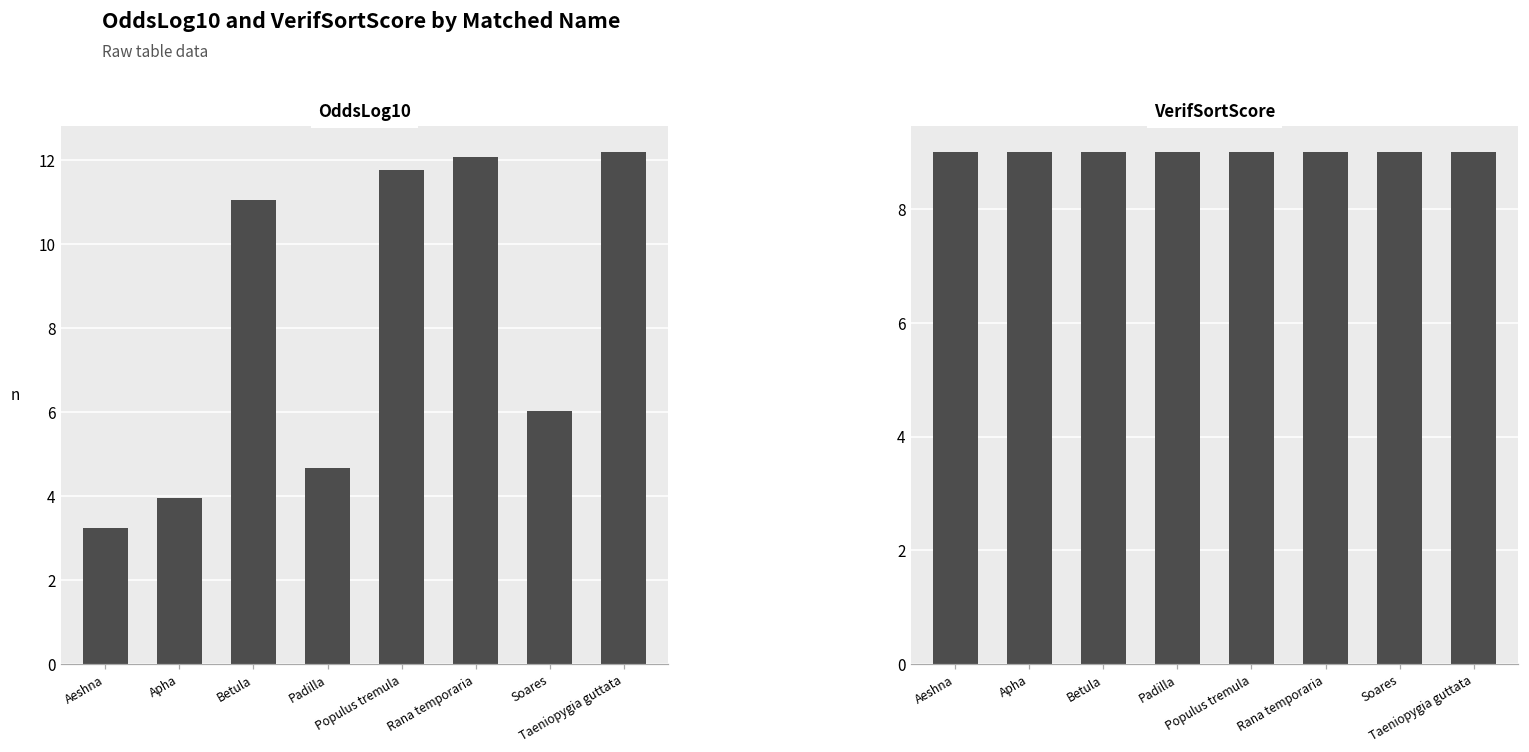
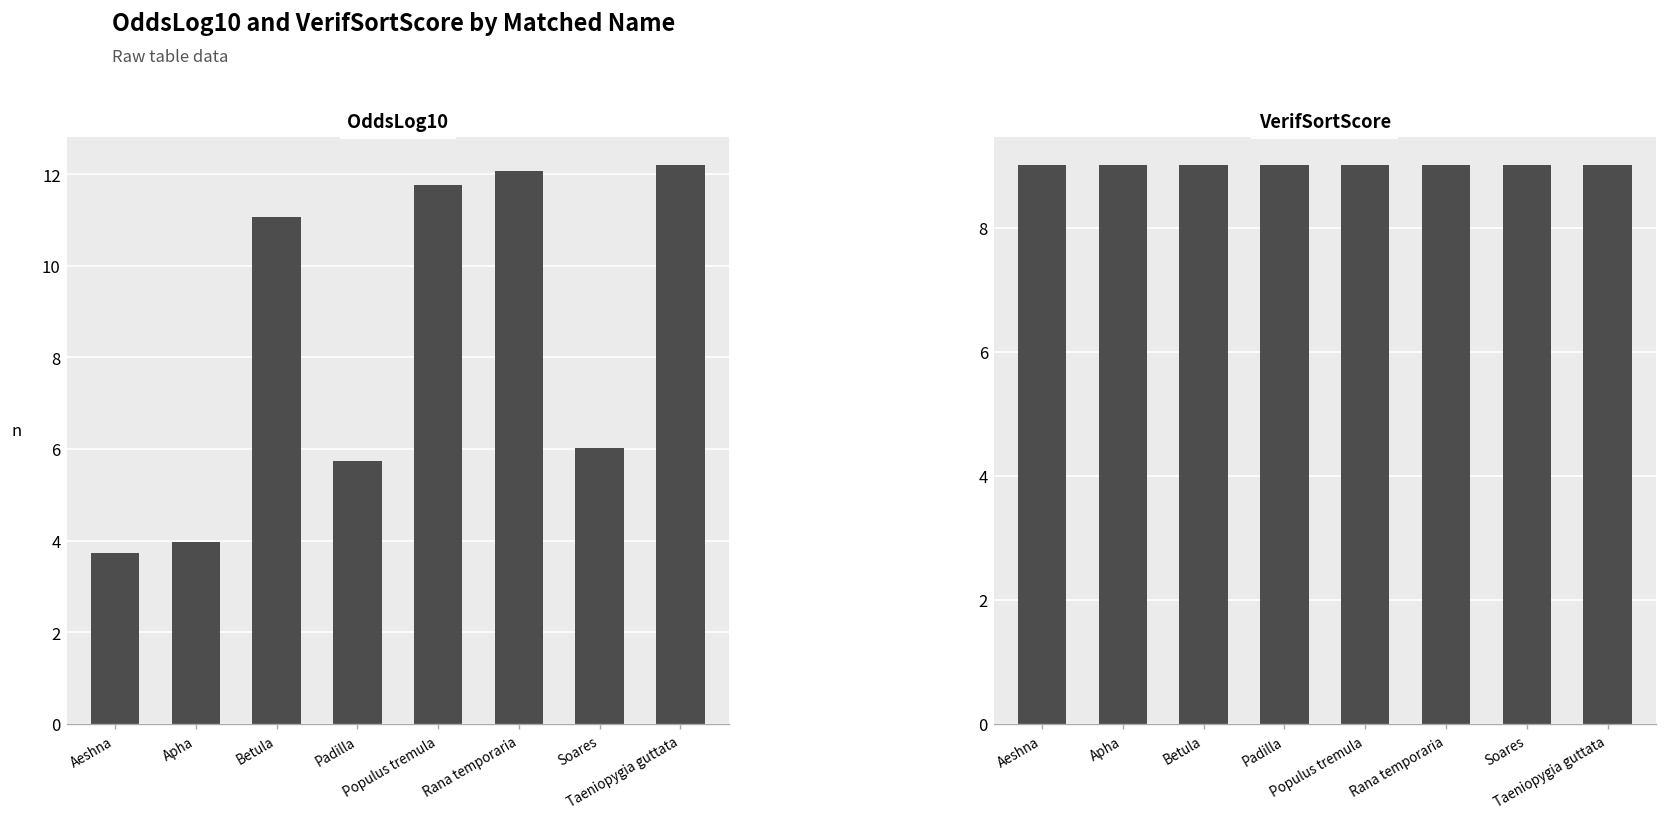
  {
    "OddsLog10": {
-     "Aeshna": 3.2,
+     "Aeshna": 3.7,
      "Apha": 4.0,
      "Betula": 11.1,
-     "Padilla": 4.7,
+     "Padilla": 5.7,
      "Populus tremula": 11.8,
      "Rana temporaria": 12.1,
      "Soares": 6.0,
      "Taeniopygia guttata": 12.2
    },
    "VerifSortScore": {
      "Aeshna": 9.0,
      "Apha": 9.0,
      "Betula": 9.0,
      "Padilla": 9.0,
      "Populus tremula": 9.0,
      "Rana temporaria": 9.0,
      "Soares": 9.0,
      "Taeniopygia guttata": 9.0
    }
  }
